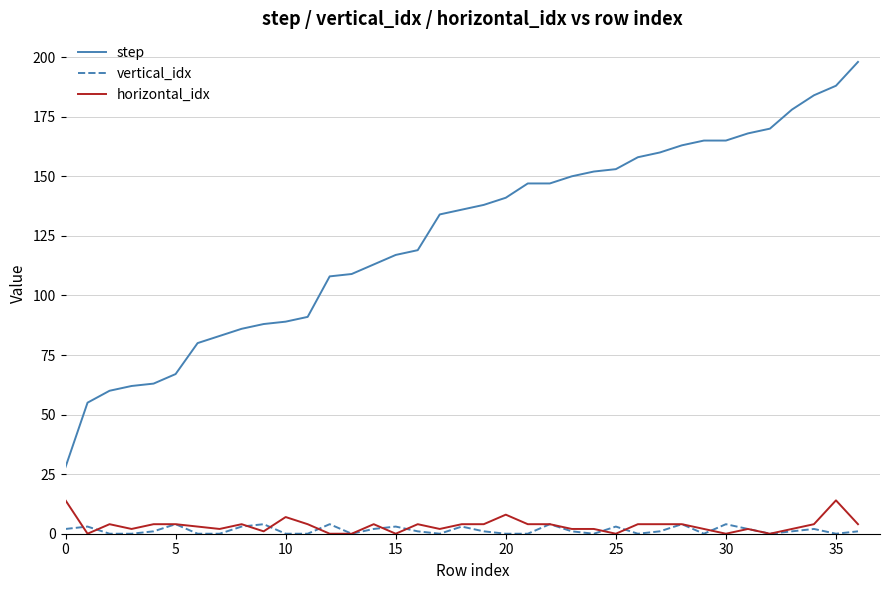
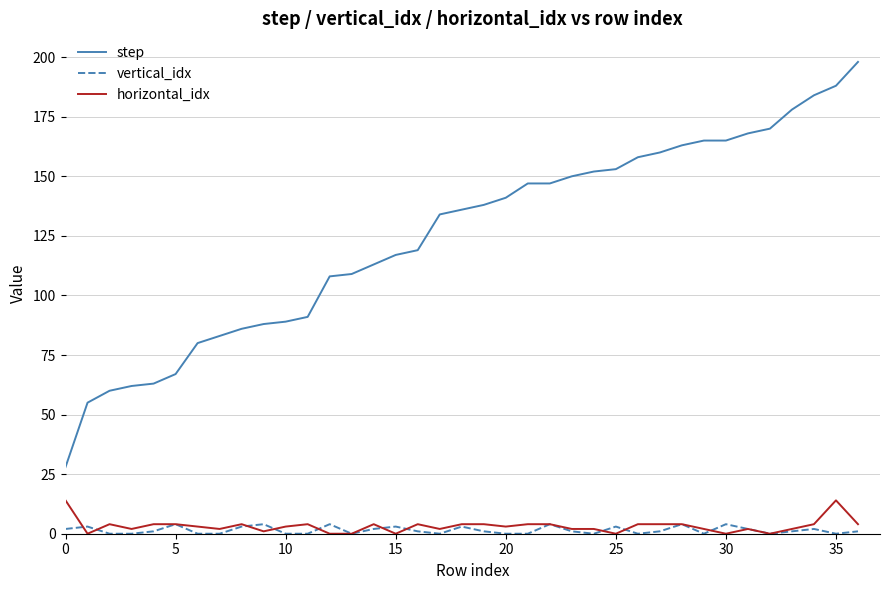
  {
    "horizontal_idx": {
      "0": 14,
-     "10": 7,
+     "10": 3,
      "15": 0,
-     "20": 8,
+     "20": 3,
      "25": 0,
      "30": 0,
      "35": 14
    }
  }
